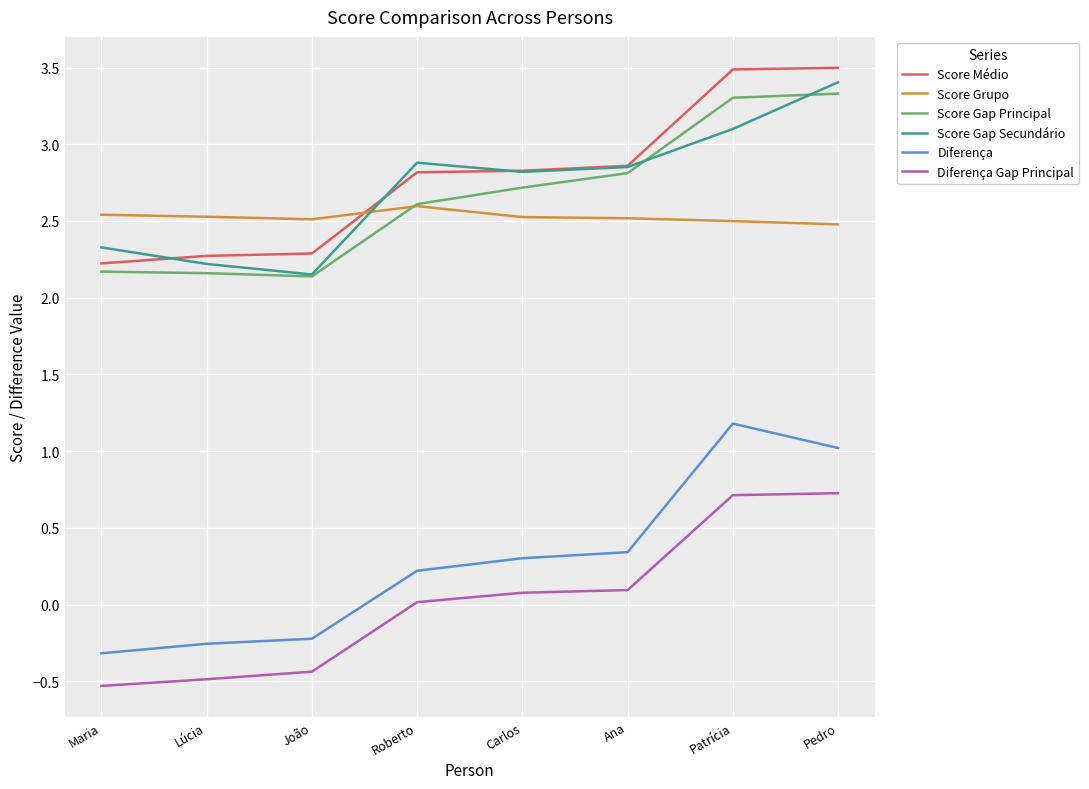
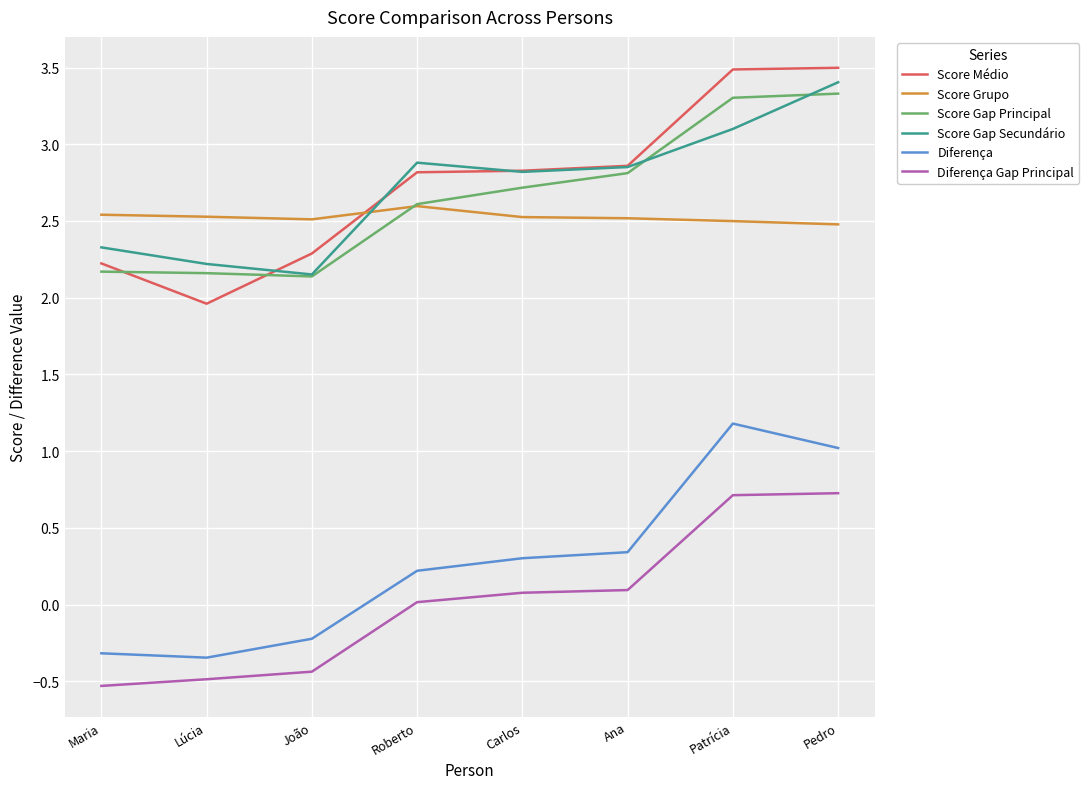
  {
    "Score Médio": {
      "Maria": 2.22,
-     "Lúcia": 2.27,
+     "Lúcia": 1.96,
      "João": 2.29,
      "Roberto": 2.82,
      "Patrícia": 3.49,
      "Pedro": 3.50
    },
    "Score Grupo": {
      "Maria": 2.54,
      "Lúcia": 2.53,
      "João": 2.51,
      "Carlos": 2.53,
      "Ana": 2.52,
      "Patrícia": 2.50,
      "Pedro": 2.48
    },
    "Score Gap Principal": {
      "Maria": 2.17,
      "Lúcia": 2.16,
      "Carlos": 2.72,
      "Ana": 2.81,
      "Patrícia": 3.30,
      "Pedro": 3.33
    },
    "Score Gap Secundário": {
      "Maria": 2.33,
      "Lúcia": 2.22,
      "Roberto": 2.88,
      "Patrícia": 3.10,
      "Pedro": 3.40
    },
    "Diferença": {
      "Maria": -0.32,
-     "Lúcia": -0.26,
+     "Lúcia": -0.35,
      "João": -0.22,
      "Roberto": 0.22,
      "Carlos": 0.30,
      "Ana": 0.34,
      "Patrícia": 1.18,
      "Pedro": 1.02
    },
    "Diferença Gap Principal": {
      "Maria": -0.53,
      "Lúcia": -0.49,
      "João": -0.44,
      "Roberto": 0.02,
      "Carlos": 0.08,
      "Ana": 0.09,
      "Patrícia": 0.71,
      "Pedro": 0.73
    }
  }
